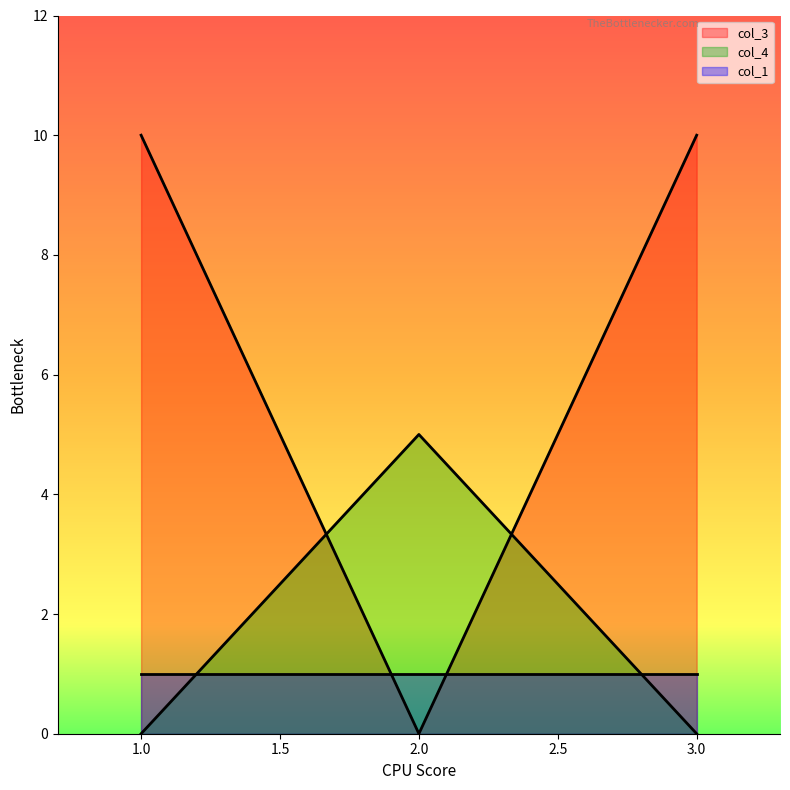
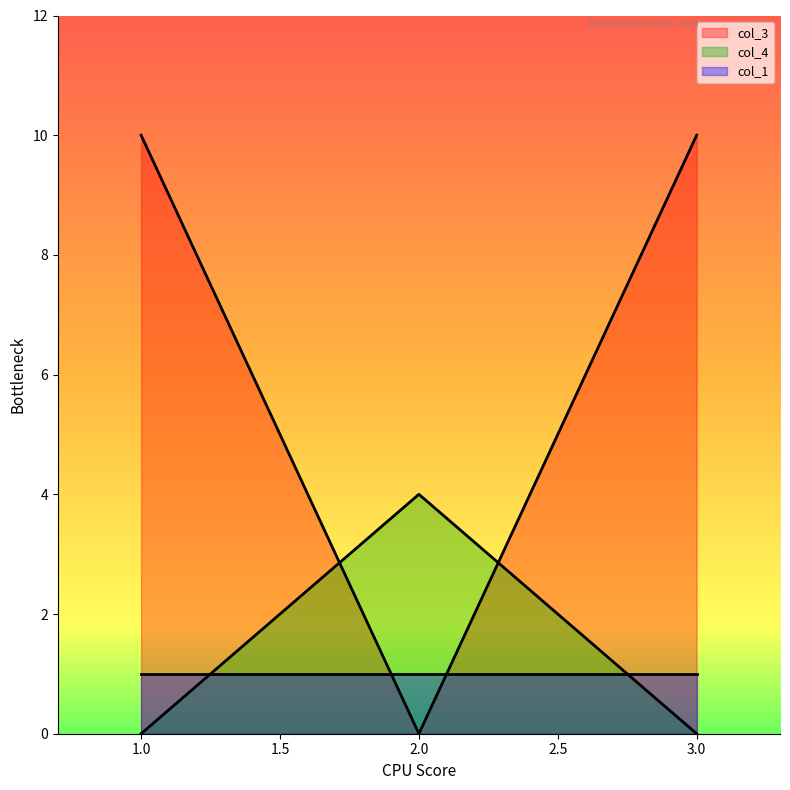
  {
    "col_3": {
      "1.0": 10,
      "2.0": 0,
      "3.0": 10
    },
    "col_4": {
      "1.0": 0,
-     "2.0": 5,
+     "2.0": 4,
      "3.0": 0
    },
    "col_1": {
      "1.0": 1,
      "2.0": 1,
      "3.0": 1
    }
  }
